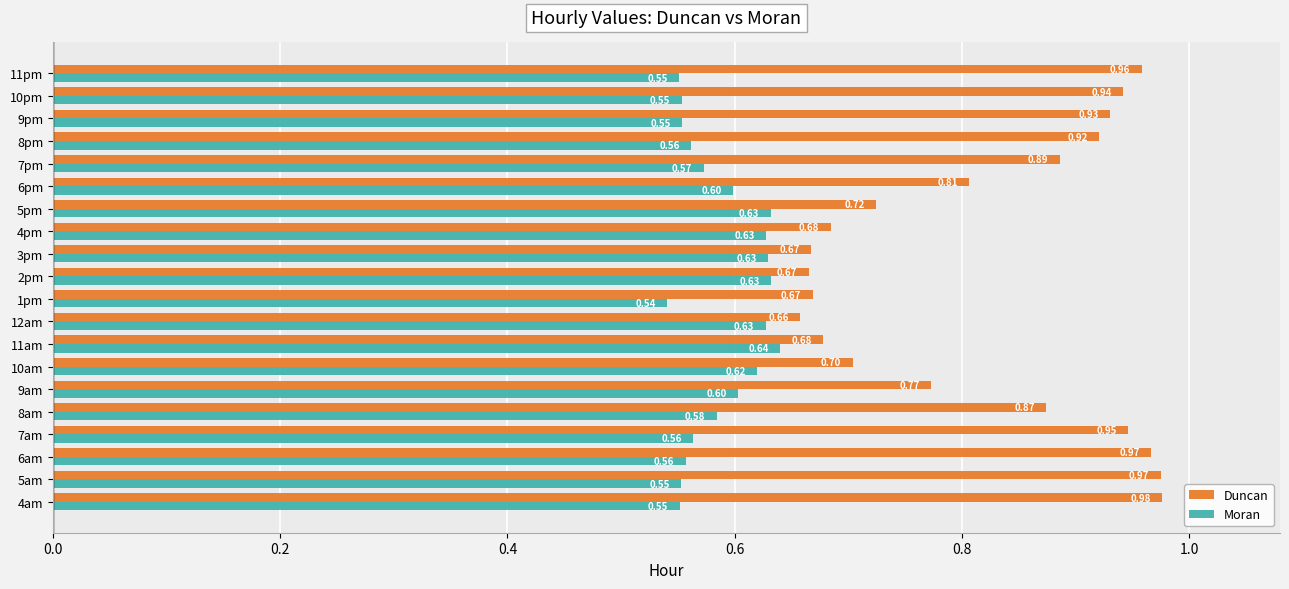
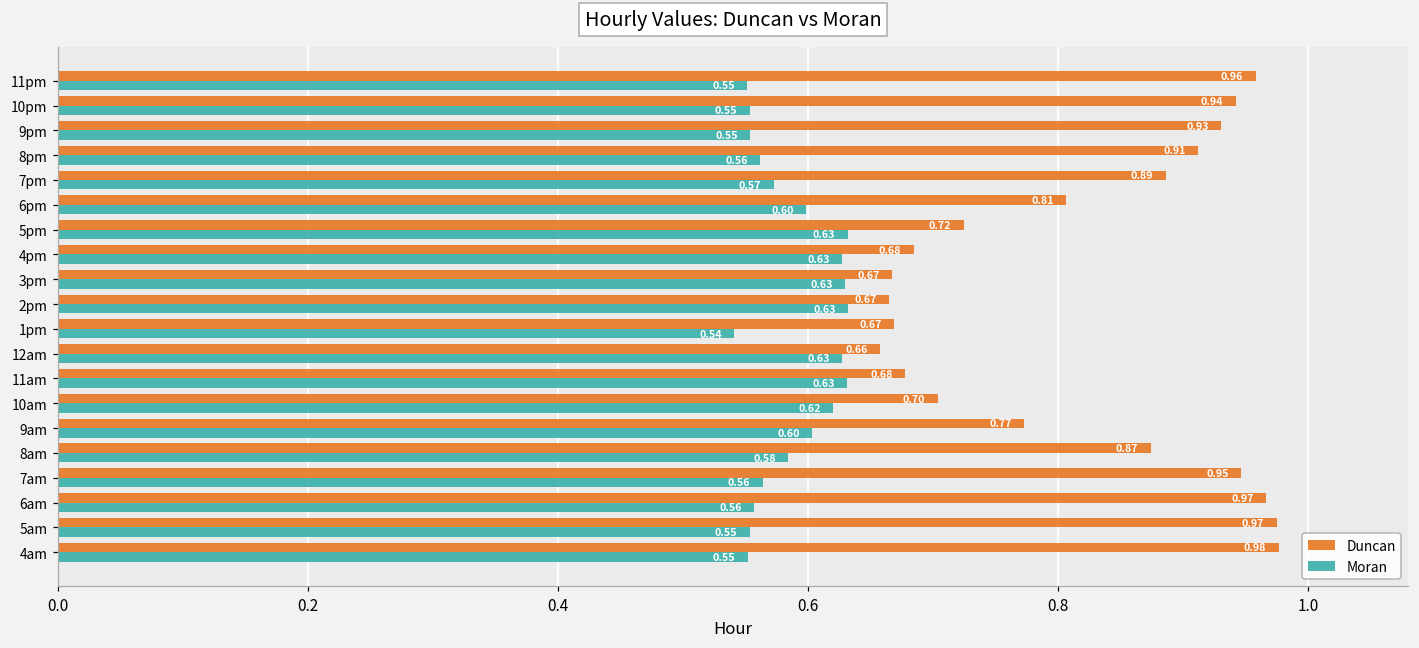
  {
    "Duncan": {
      "11pm": 0.96,
      "10pm": 0.94,
      "9pm": 0.93,
-     "8pm": 0.92,
+     "8pm": 0.91,
      "7pm": 0.89,
      "6pm": 0.81,
      "5pm": 0.72,
      "4pm": 0.68,
      "3pm": 0.67,
      "2pm": 0.67,
      "1pm": 0.67,
      "12am": 0.66,
      "11am": 0.68,
      "10am": 0.70,
      "9am": 0.77,
      "8am": 0.87,
      "7am": 0.95,
      "6am": 0.97,
      "5am": 0.97,
      "4am": 0.98
    },
    "Moran": {
      "11pm": 0.55,
      "10pm": 0.55,
      "9pm": 0.55,
      "8pm": 0.56,
      "7pm": 0.57,
      "6pm": 0.60,
      "5pm": 0.63,
      "4pm": 0.63,
      "3pm": 0.63,
      "2pm": 0.63,
      "1pm": 0.54,
      "12am": 0.63,
-     "11am": 0.64,
+     "11am": 0.63,
      "10am": 0.62,
      "9am": 0.60,
      "8am": 0.58,
      "7am": 0.56,
      "6am": 0.56,
      "5am": 0.55,
      "4am": 0.55
    }
  }
